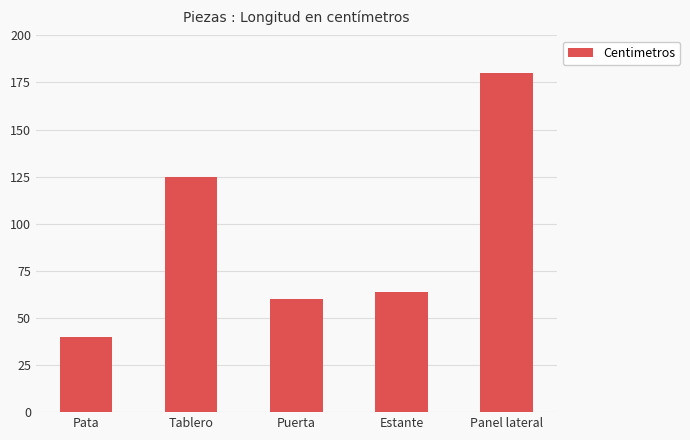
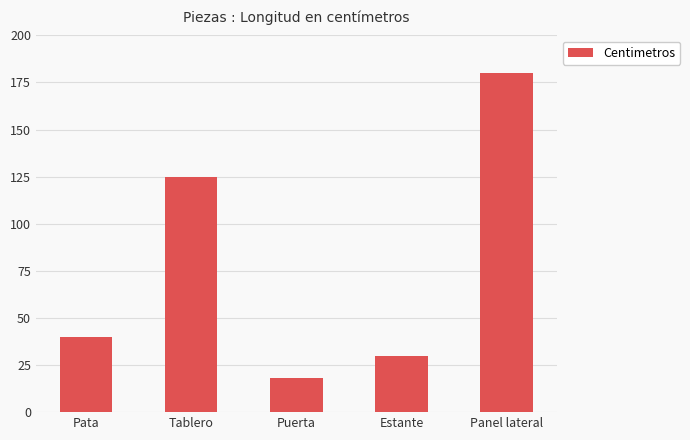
  {
    "Pata": 40,
    "Tablero": 125,
-   "Puerta": 60,
-   "Estante": 64,
+   "Puerta": 18,
+   "Estante": 30,
    "Panel lateral": 180
  }
